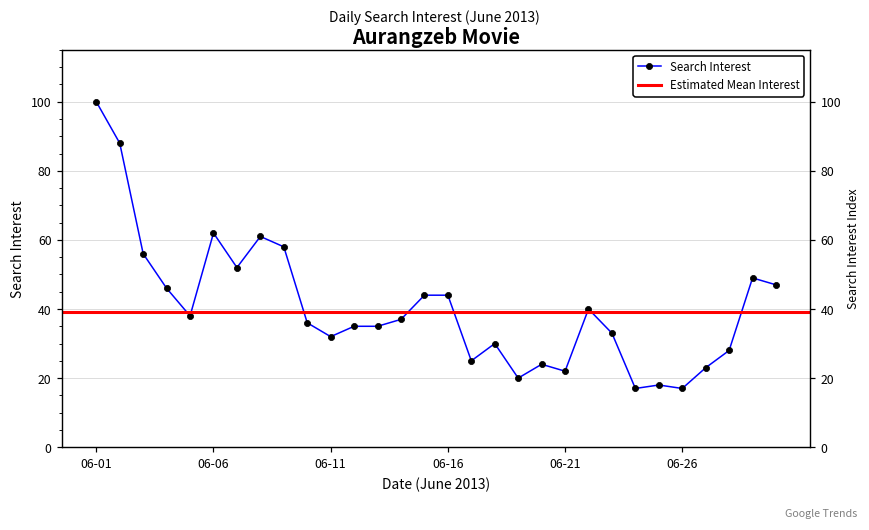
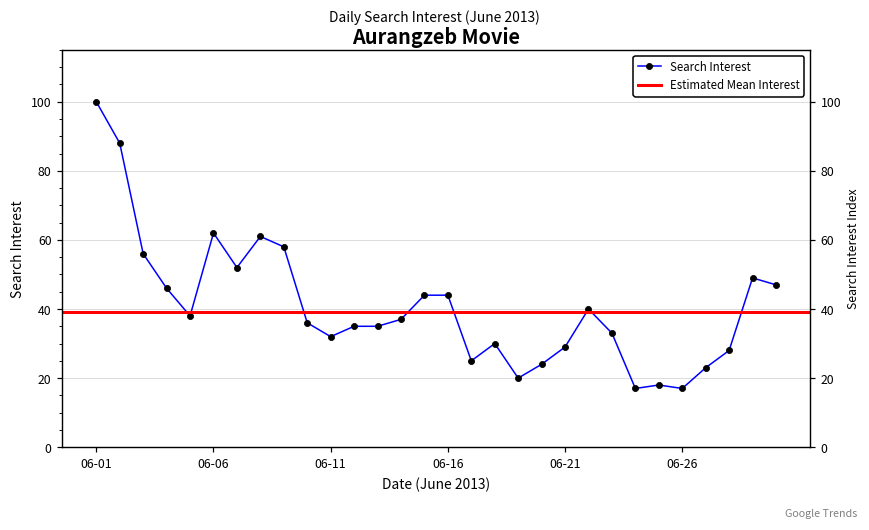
  {
    "06-01": 100,
    "06-06": 62,
    "06-11": 32,
    "06-16": 44,
-   "06-21": 22,
+   "06-21": 29,
    "06-26": 17
  }
